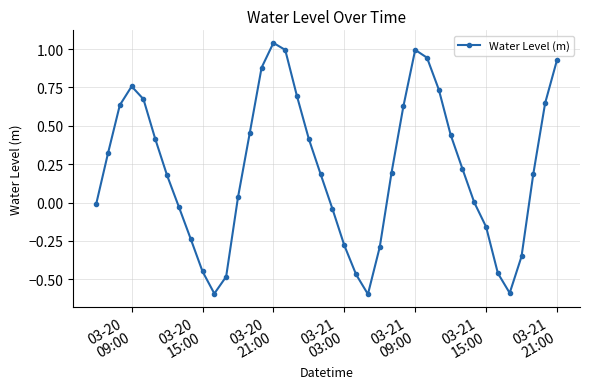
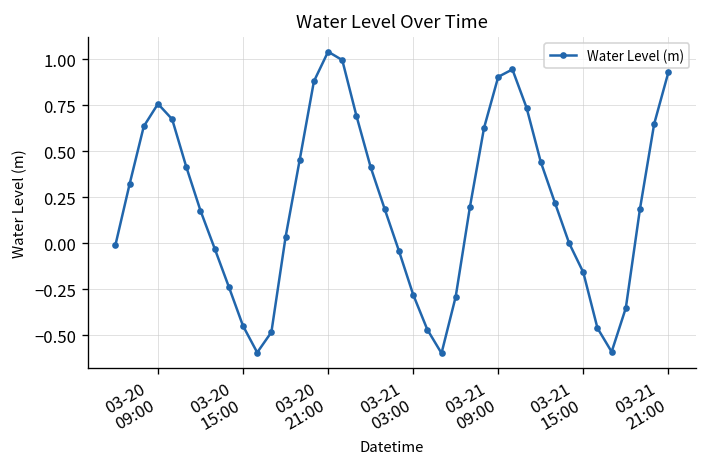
  {
    "03-20 09:00": 0.76,
    "03-20 15:00": -0.45,
    "03-20 21:00": 1.04,
    "03-21 03:00": -0.28,
-   "03-21 09:00": 0.99,
+   "03-21 09:00": 0.90,
    "03-21 15:00": -0.16,
    "03-21 21:00": 0.93
  }
